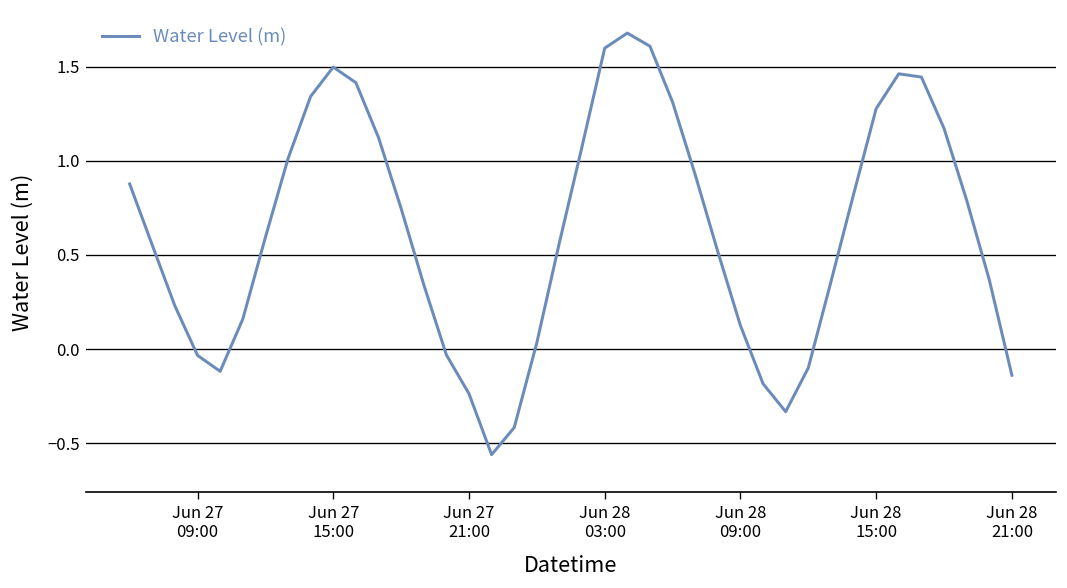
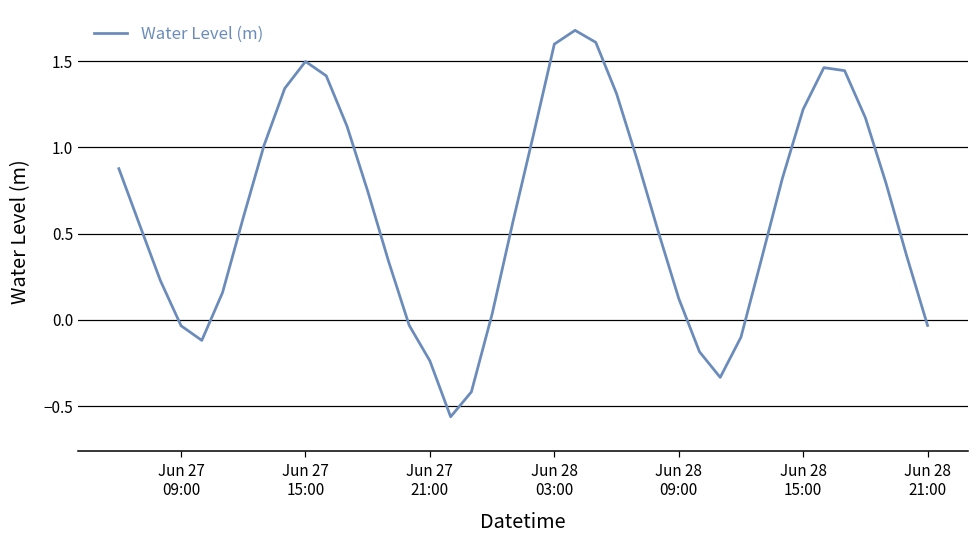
  {
    "Jun 27 09:00": -0.03,
    "Jun 27 15:00": 1.50,
    "Jun 27 21:00": -0.24,
    "Jun 28 03:00": 1.60,
    "Jun 28 09:00": 0.12,
-   "Jun 28 15:00": 1.28,
-   "Jun 28 21:00": -0.14
+   "Jun 28 15:00": 1.22,
+   "Jun 28 21:00": -0.03
  }
